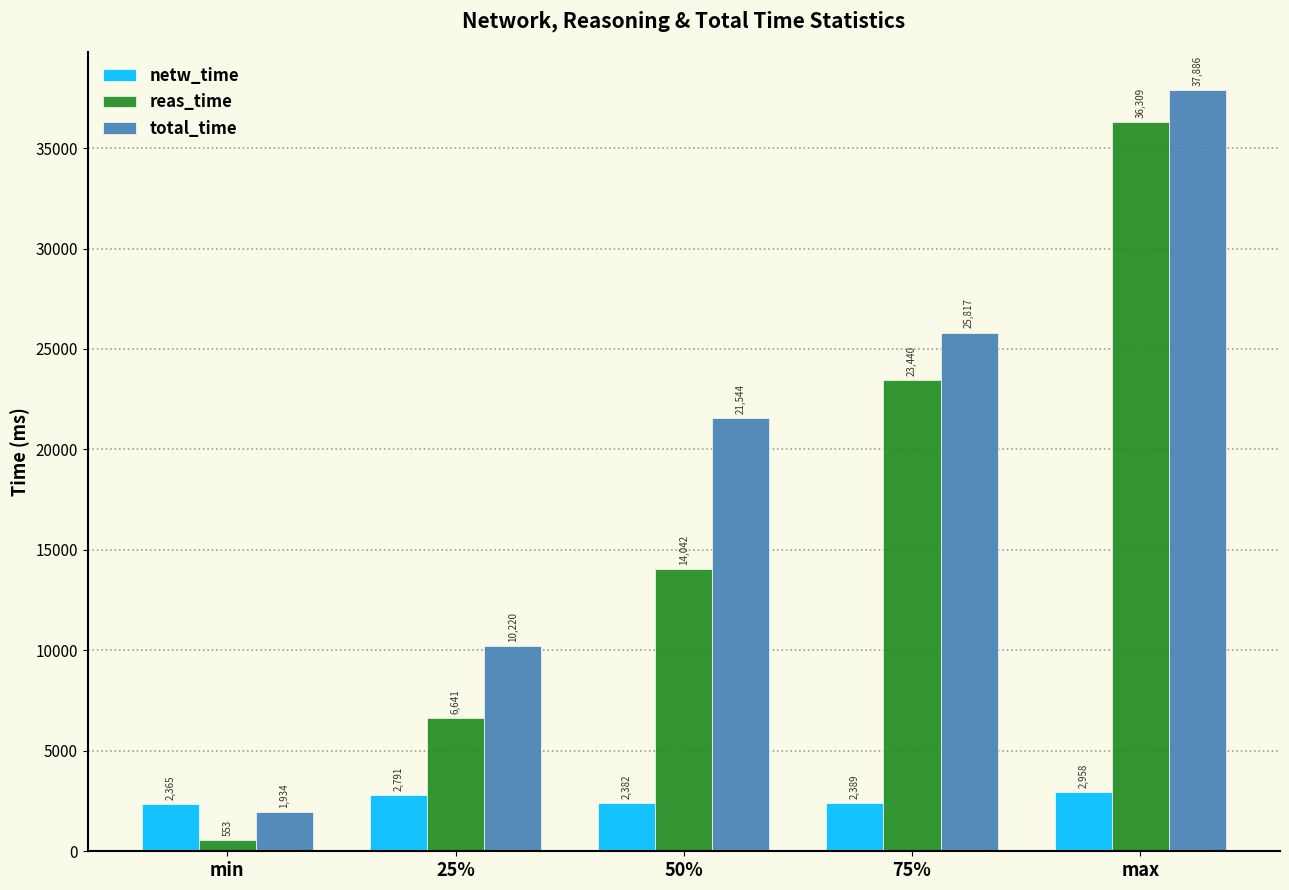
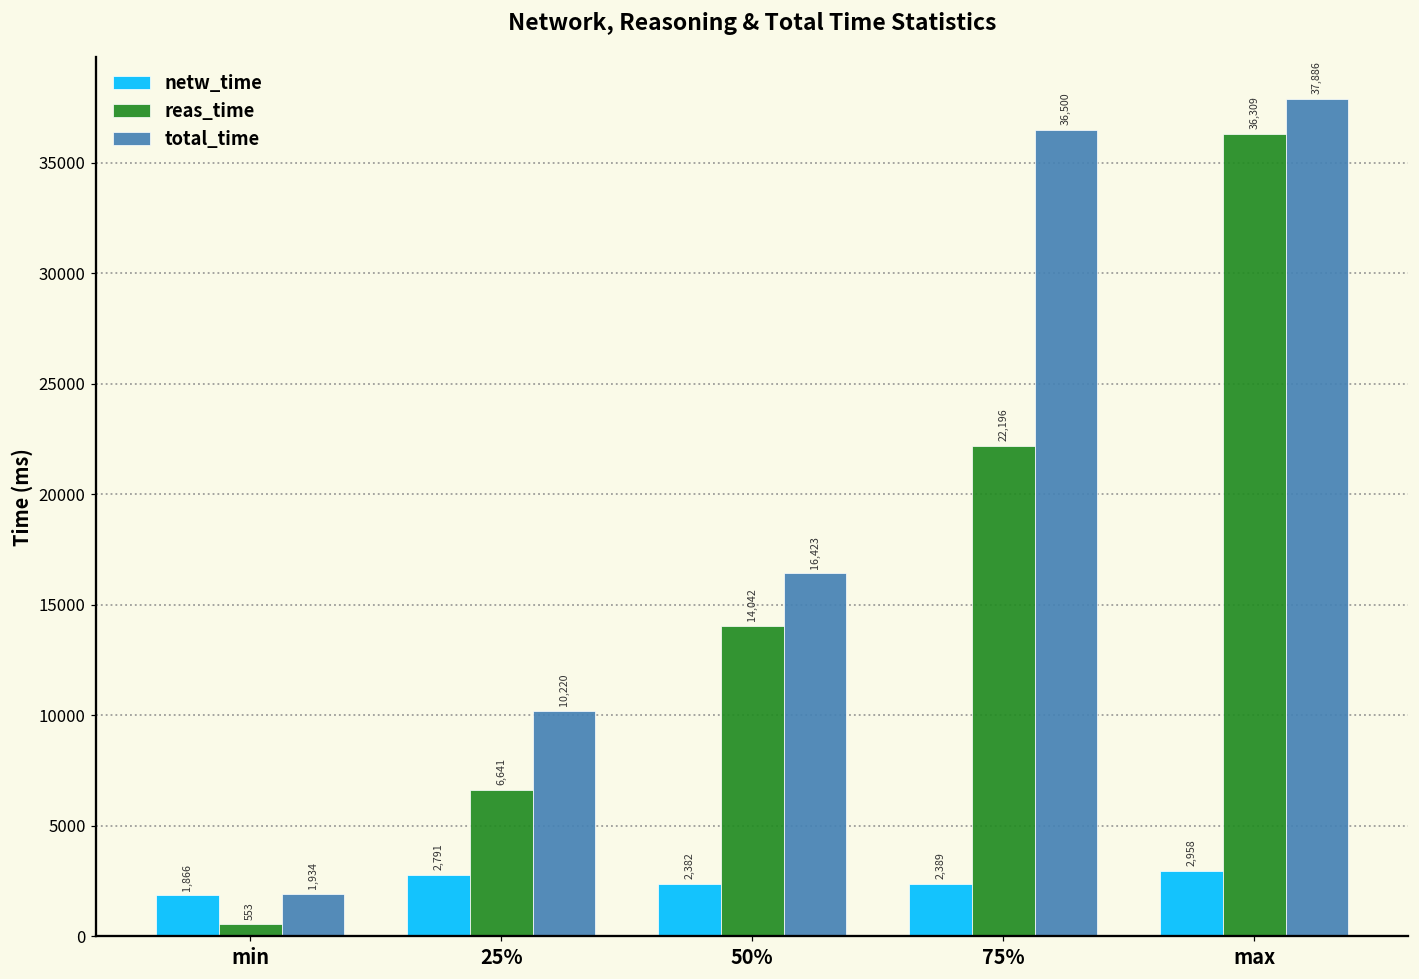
  {
    "netw_time": {
-     "min": "2,365",
+     "min": "1,866",
      "25%": "2,791",
      "50%": "2,382",
      "75%": "2,389",
      "max": "2,958"
    },
    "reas_time": {
      "min": "553",
      "25%": "6,641",
      "50%": "14,042",
-     "75%": "23,440",
+     "75%": "22,196",
      "max": "36,309"
    },
    "total_time": {
      "min": "1,934",
      "25%": "10,220",
-     "50%": "21,544",
-     "75%": "25,817",
+     "50%": "16,423",
+     "75%": "36,500",
      "max": "37,886"
    }
  }
